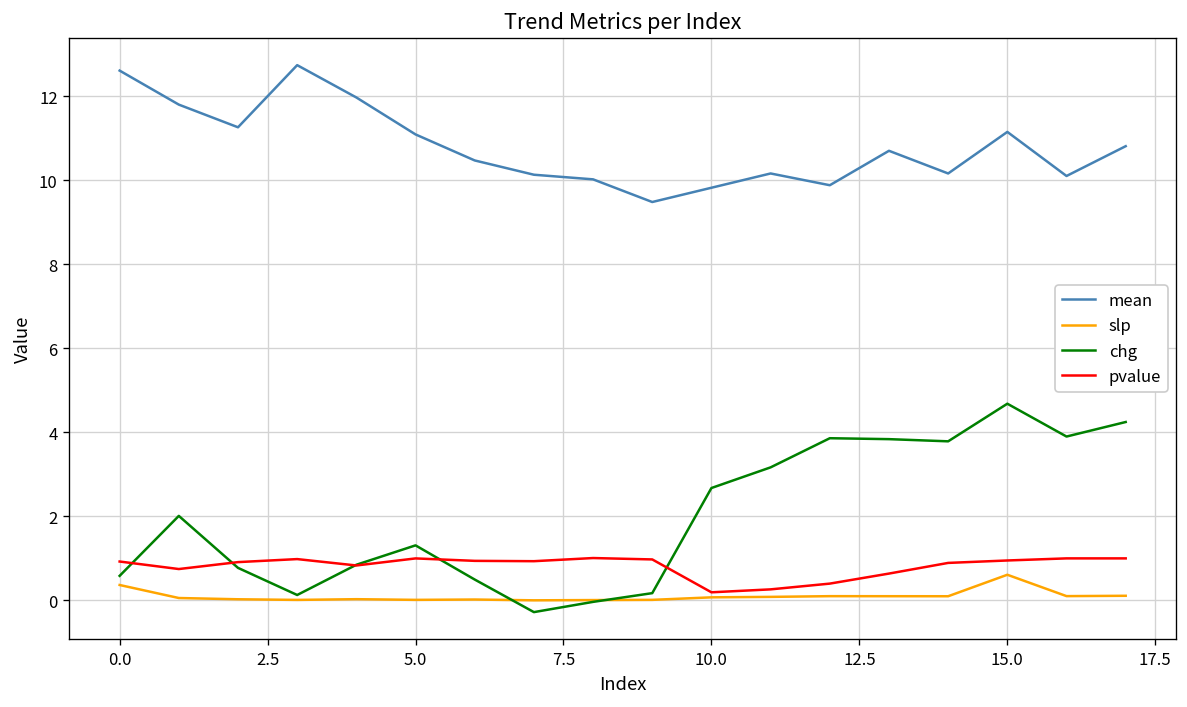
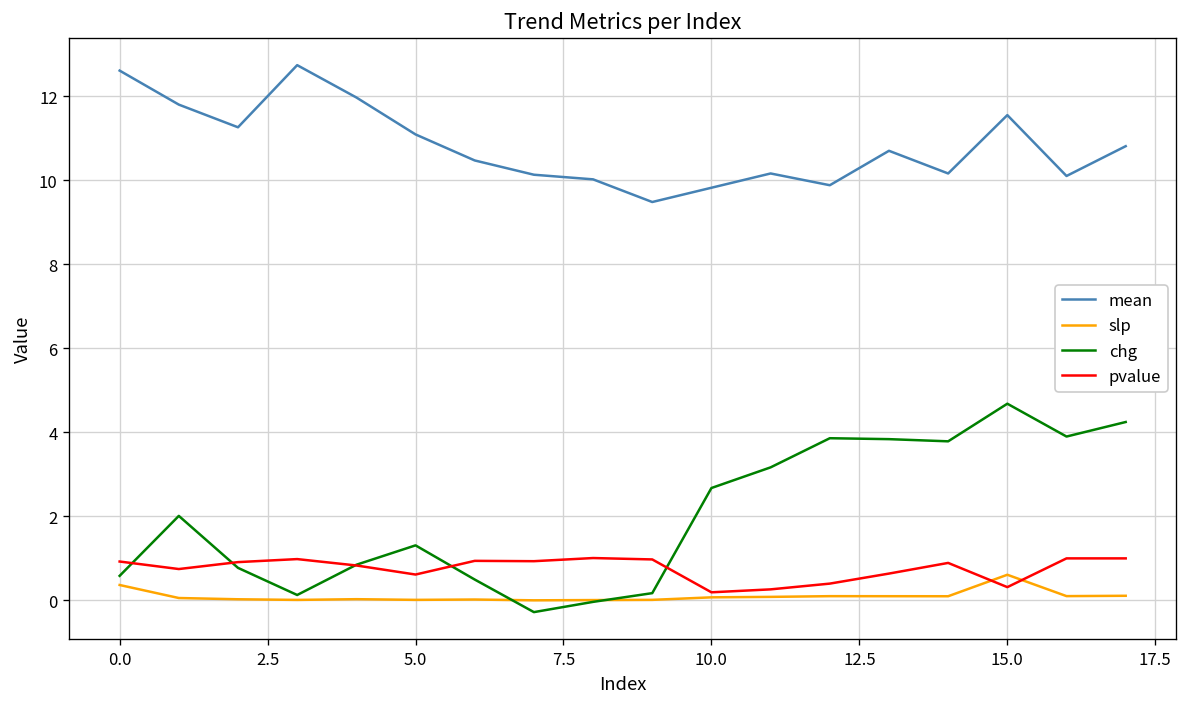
  {
    "mean": {
      "0.0": 12.6,
      "5.0": 11.1,
      "10.0": 9.8,
-     "15.0": 11.2
+     "15.0": 11.6
    },
    "slp": {
      "0.0": 0.4,
      "5.0": 0.0,
      "10.0": 0.1,
      "15.0": 0.6
    },
    "chg": {
      "0.0": 0.6,
      "5.0": 1.3,
      "10.0": 2.7,
      "15.0": 4.7
    },
    "pvalue": {
      "0.0": 0.9,
-     "5.0": 1.0,
+     "5.0": 0.6,
      "10.0": 0.2,
-     "15.0": 0.9
+     "15.0": 0.3
    }
  }
